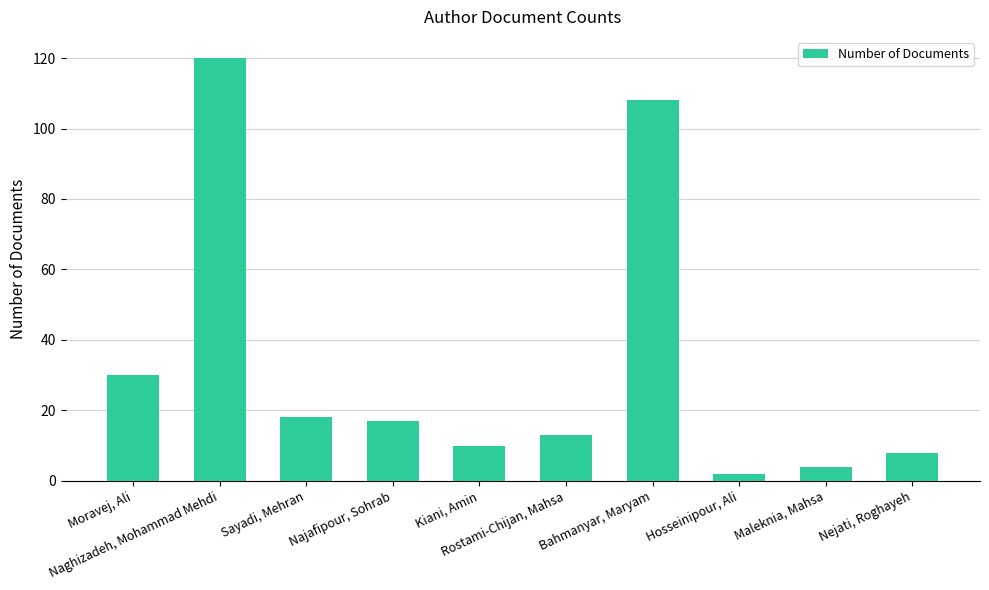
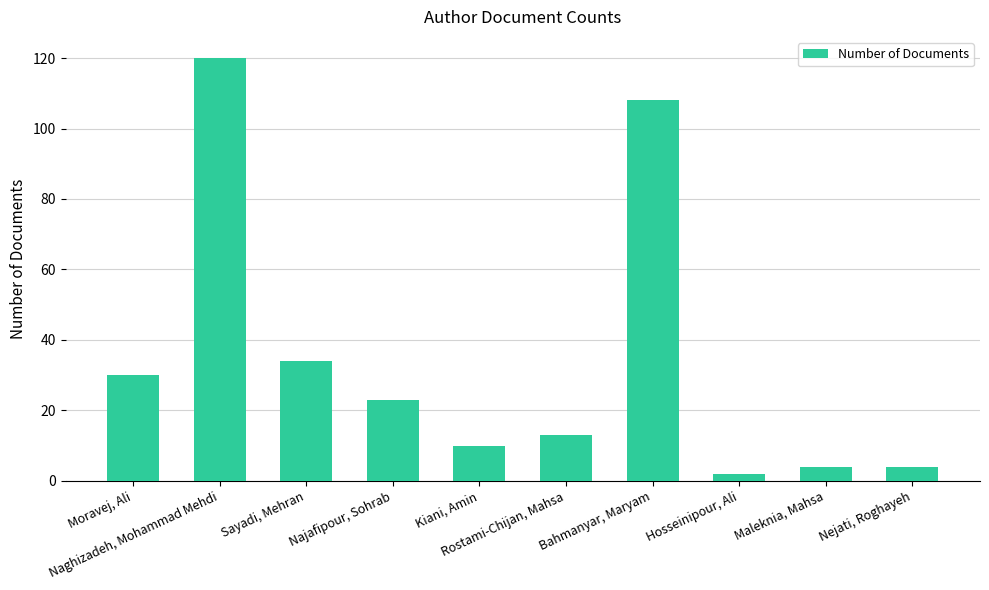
  {
    "Moravej, Ali": 30,
    "Naghizadeh, Mohammad Mehdi": 120,
-   "Sayadi, Mehran": 18,
-   "Najafipour, Sohrab": 17,
+   "Sayadi, Mehran": 34,
+   "Najafipour, Sohrab": 23,
    "Kiani, Amin": 10,
    "Rostami-Chijan, Mahsa": 13,
    "Bahmanyar, Maryam": 108,
    "Hosseinipour, Ali": 2,
    "Maleknia, Mahsa": 4,
-   "Nejati, Roghayeh": 8
+   "Nejati, Roghayeh": 4
  }
